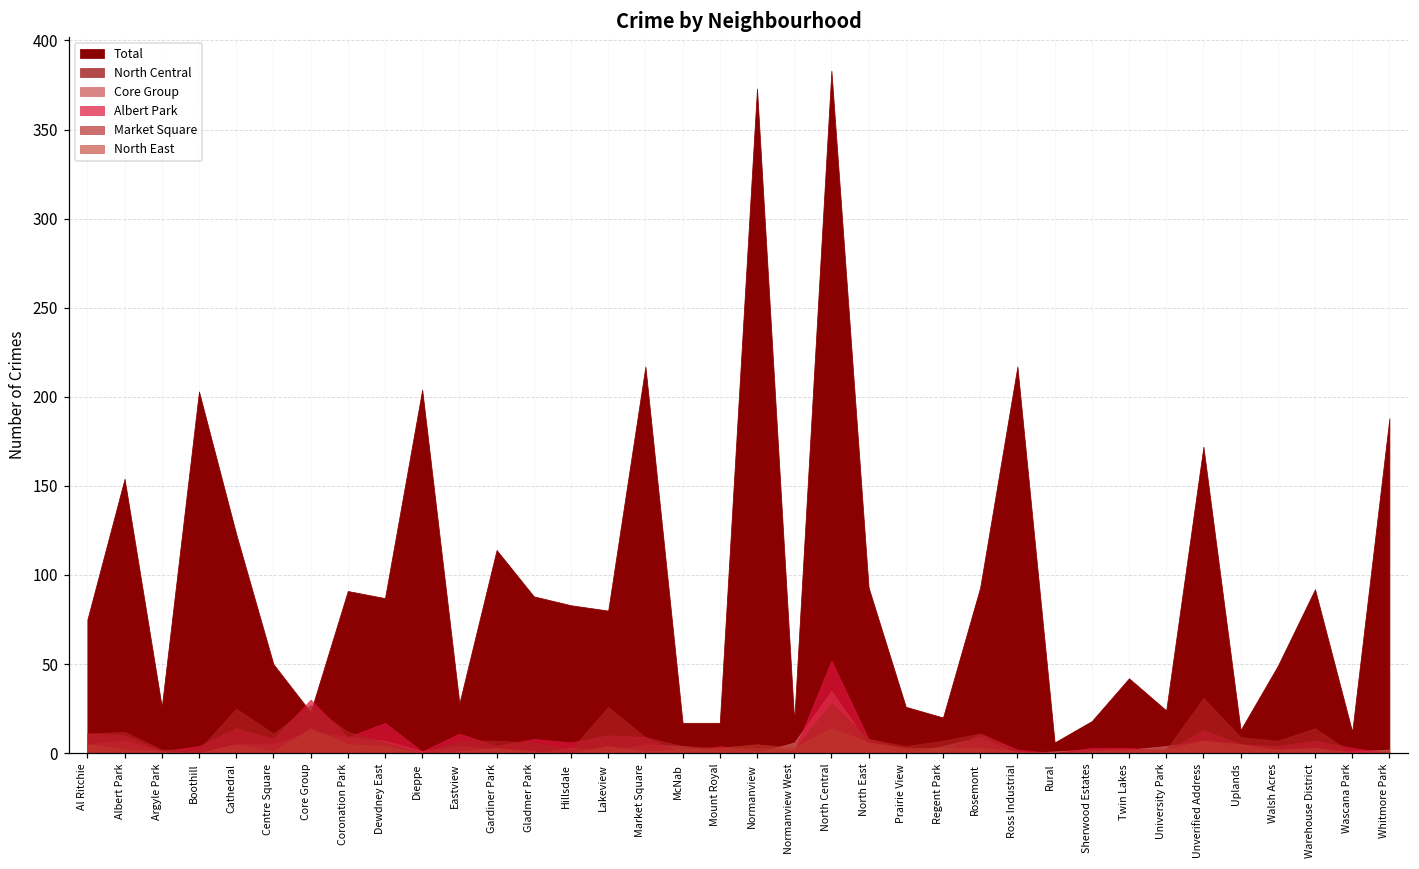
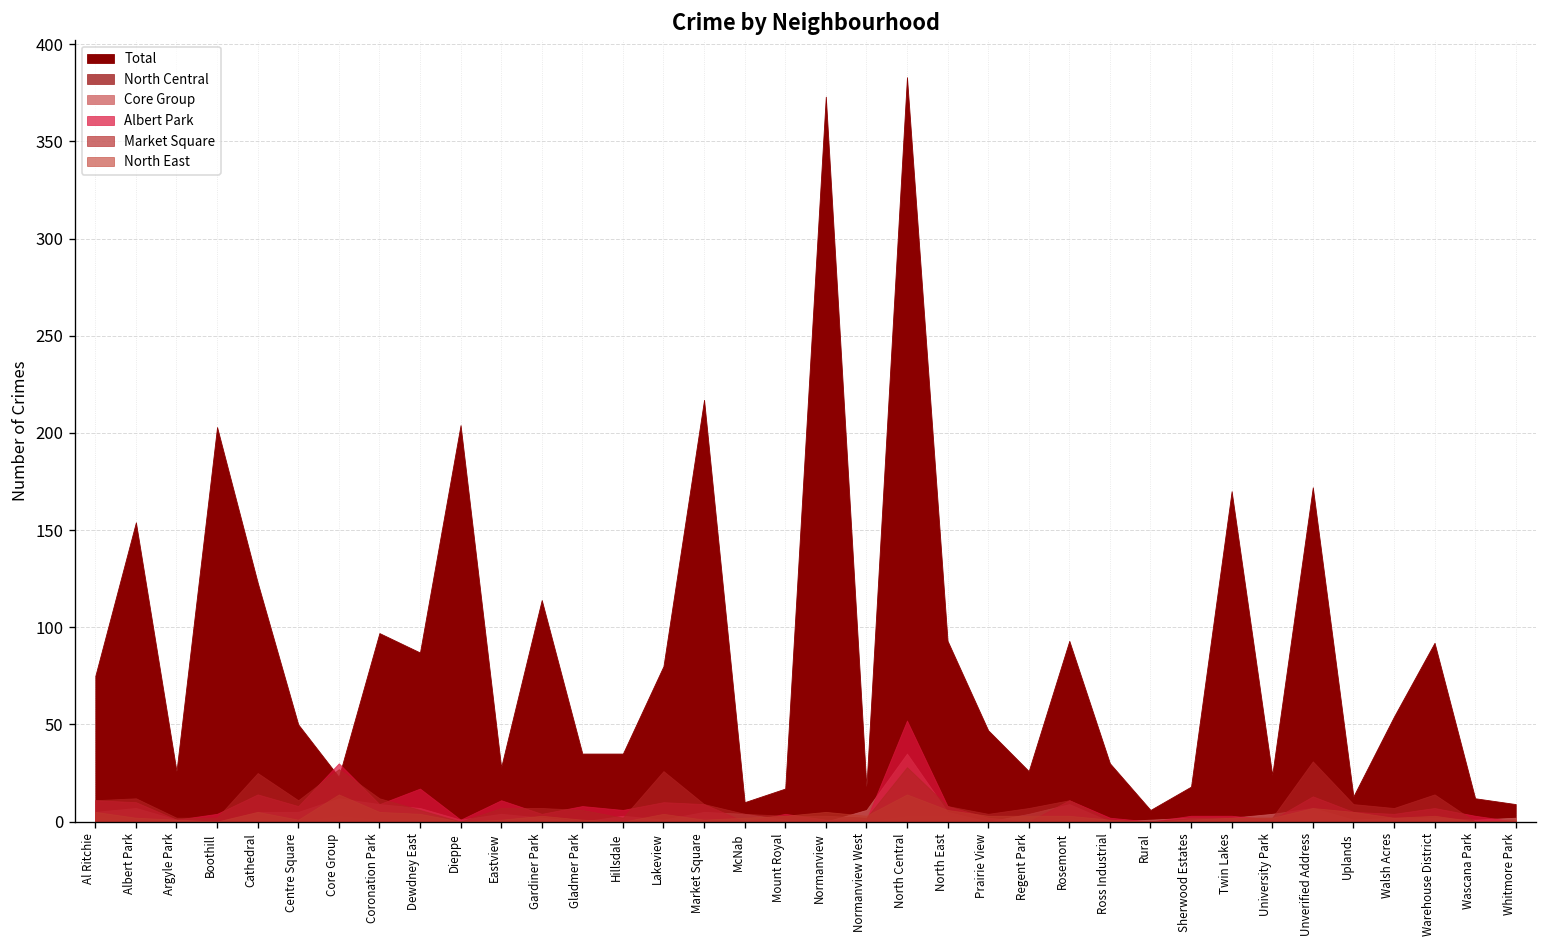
  {
    "Total": {
      "Al Ritchie": 75,
      "Albert Park": 154,
      "Argyle Park": 26,
      "Boothill": 203,
      "Cathedral": 123,
      "Centre Square": 50,
      "Core Group": 23,
-     "Coronation Park": 91,
+     "Coronation Park": 97,
      "Dewdney East": 87,
      "Dieppe": 204,
      "Eastview": 28,
      "Gardiner Park": 114,
-     "Gladmer Park": 88,
-     "Hillsdale": 83,
+     "Gladmer Park": 35,
+     "Hillsdale": 35,
      "Lakeview": 80,
      "Market Square": 217,
-     "McNab": 17,
+     "McNab": 10,
      "Mount Royal": 17,
      "Normanview": 373,
      "Normanview West": 18,
      "North Central": 383,
      "North East": 93,
-     "Prairie View": 26,
-     "Regent Park": 20,
+     "Prairie View": 47,
+     "Regent Park": 26,
      "Rosemont": 93,
-     "Ross Industrial": 217,
+     "Ross Industrial": 30,
      "Rural": 6,
      "Sherwood Estates": 18,
-     "Twin Lakes": 42,
+     "Twin Lakes": 170,
      "University Park": 24,
      "Unverified Address": 172,
      "Uplands": 13,
-     "Walsh Acres": 49,
+     "Walsh Acres": 54,
      "Warehouse District": 92,
      "Wascana Park": 12,
-     "Whitmore Park": 188
+     "Whitmore Park": 9
    }
  }
